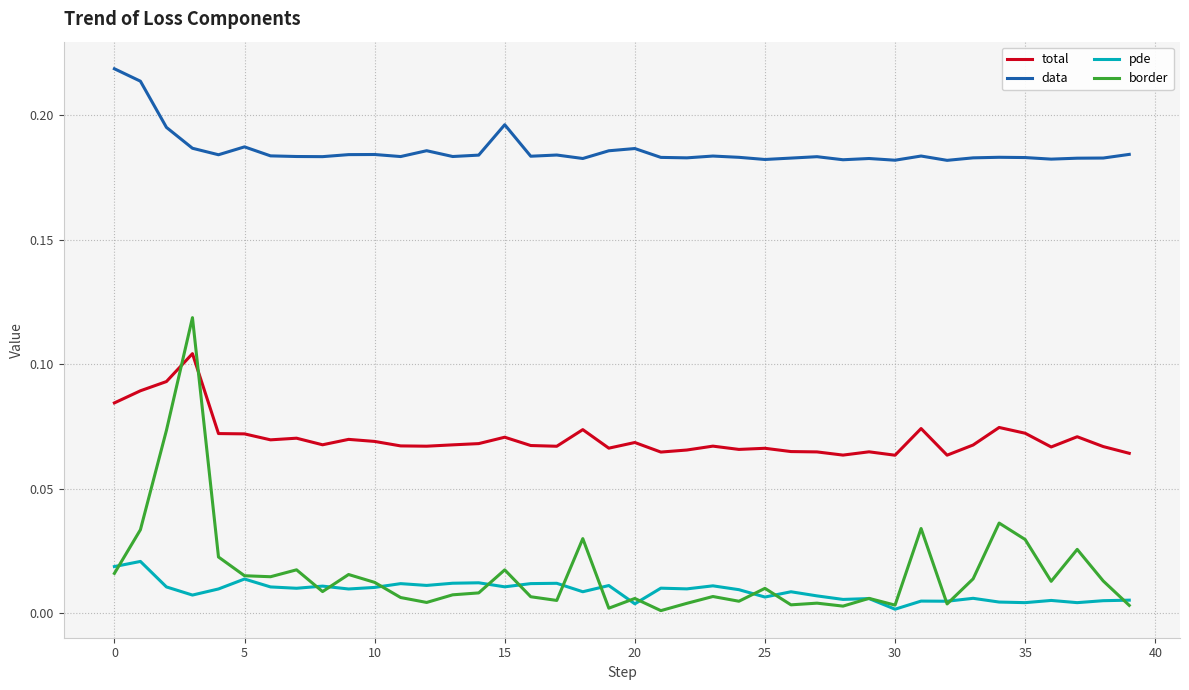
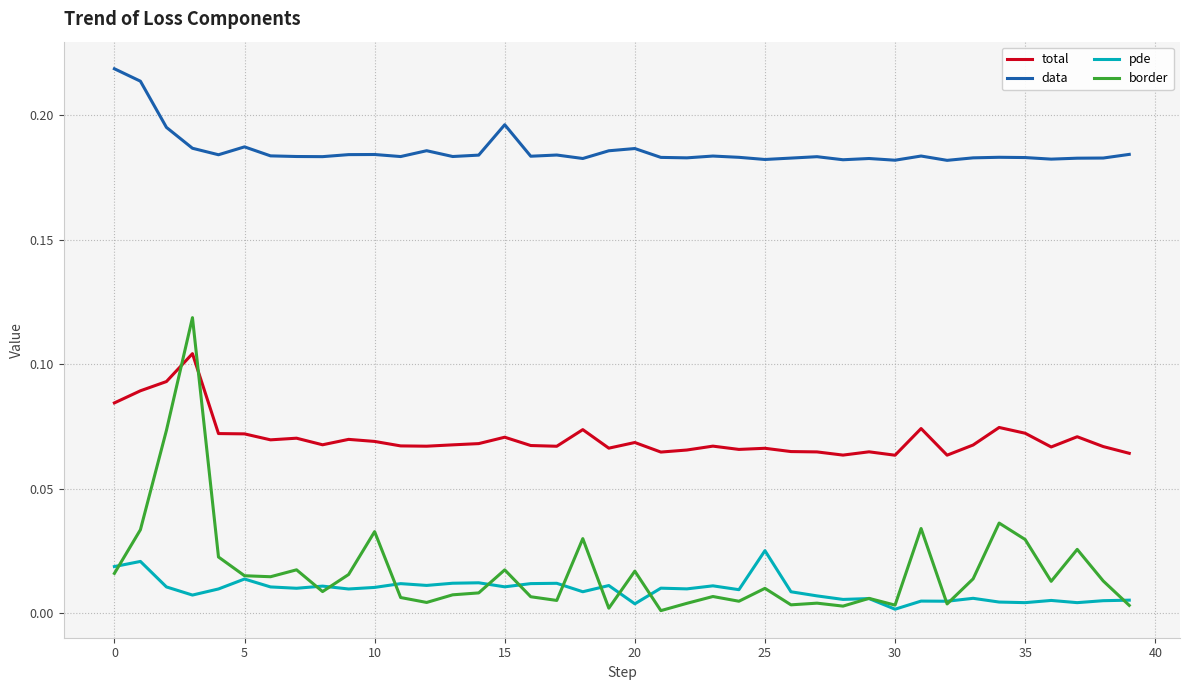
  {
    "total": {
      "0": 0.084,
      "5": 0.072,
      "10": 0.069,
      "15": 0.071,
      "20": 0.069,
      "25": 0.066,
      "30": 0.063,
      "35": 0.072
    },
    "data": {
      "0": 0.219,
      "5": 0.187,
      "10": 0.184,
      "15": 0.196,
      "20": 0.187,
      "25": 0.182,
      "30": 0.182,
      "35": 0.183
    },
    "pde": {
      "0": 0.019,
      "5": 0.014,
      "10": 0.010,
      "15": 0.011,
      "20": 0.004,
-     "25": 0.007,
+     "25": 0.025,
      "30": 0.002,
      "35": 0.004
    },
    "border": {
      "0": 0.016,
      "5": 0.015,
-     "10": 0.012,
+     "10": 0.033,
      "15": 0.017,
-     "20": 0.006,
+     "20": 0.017,
      "25": 0.010,
      "30": 0.003,
      "35": 0.030
    }
  }
